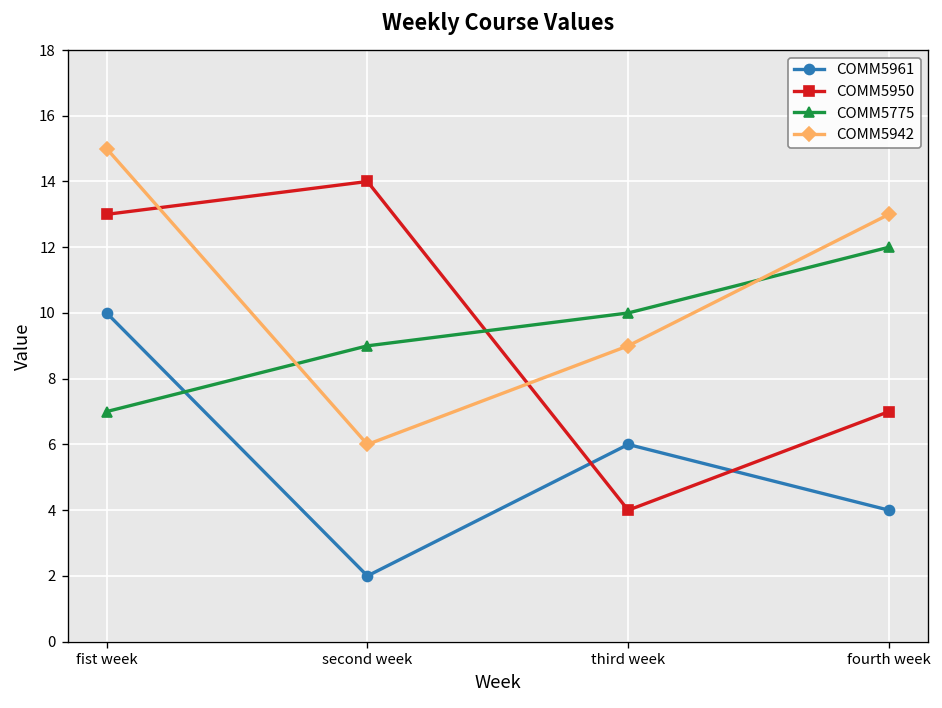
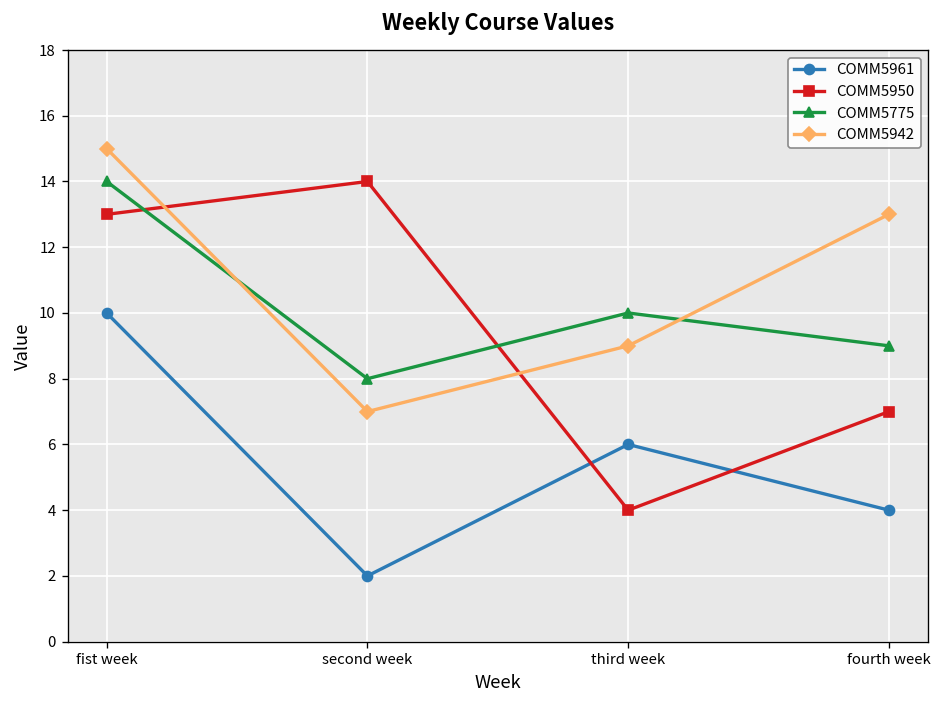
  {
    "COMM5961": {
      "fist week": 10,
      "second week": 2,
      "third week": 6,
      "fourth week": 4
    },
    "COMM5950": {
      "fist week": 13,
      "second week": 14,
      "third week": 4,
      "fourth week": 7
    },
    "COMM5775": {
-     "fist week": 7,
-     "second week": 9,
+     "fist week": 14,
+     "second week": 8,
      "third week": 10,
-     "fourth week": 12
+     "fourth week": 9
    },
    "COMM5942": {
      "fist week": 15,
-     "second week": 6,
+     "second week": 7,
      "third week": 9,
      "fourth week": 13
    }
  }
